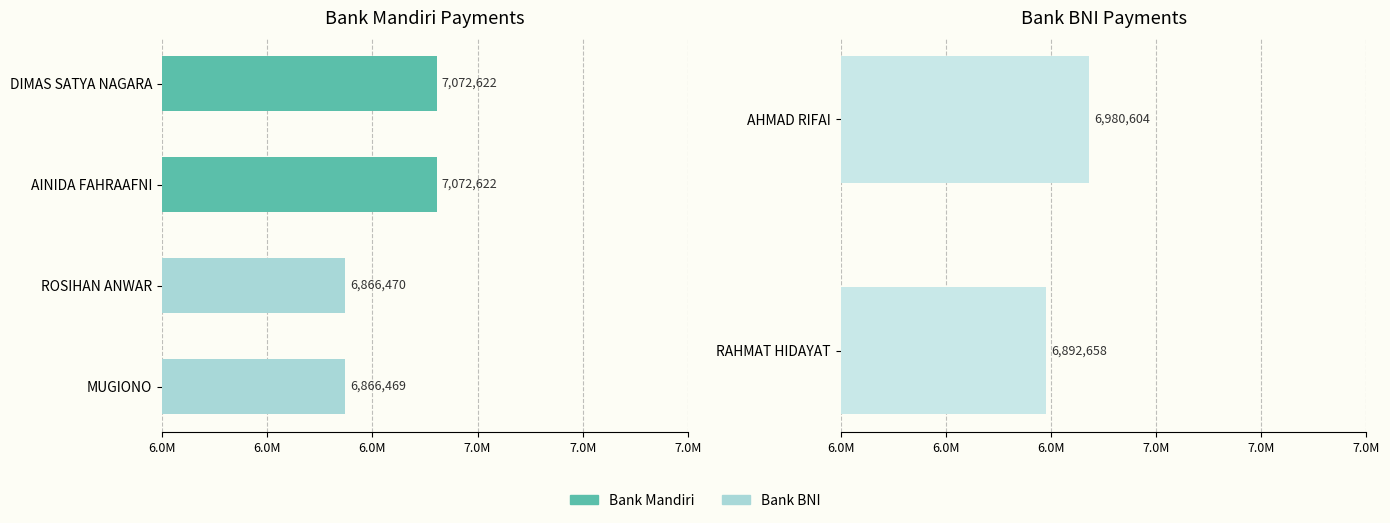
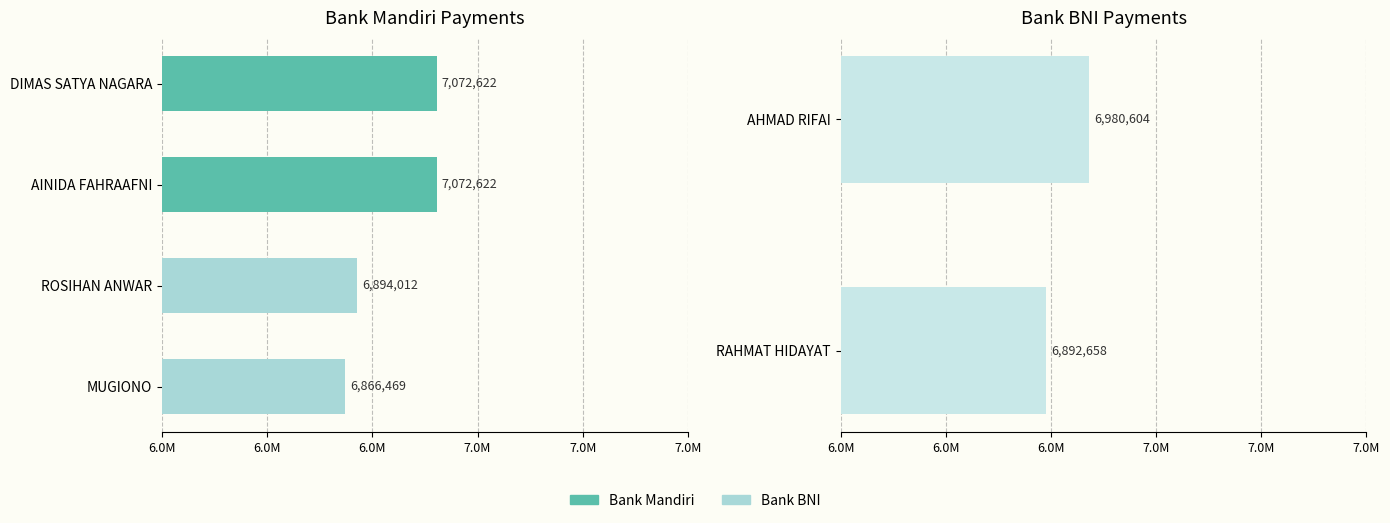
  {
    "Bank Mandiri Payments": {
      "DIMAS SATYA NAGARA": "7,072,622",
      "AINIDA FAHRAAFNI": "7,072,622",
-     "ROSIHAN ANWAR": "6,866,470",
+     "ROSIHAN ANWAR": "6,894,012",
      "MUGIONO": "6,866,469"
    },
    "Bank BNI Payments": {
      "AHMAD RIFAI": "6,980,604",
      "RAHMAT HIDAYAT": "6,892,658"
    }
  }
